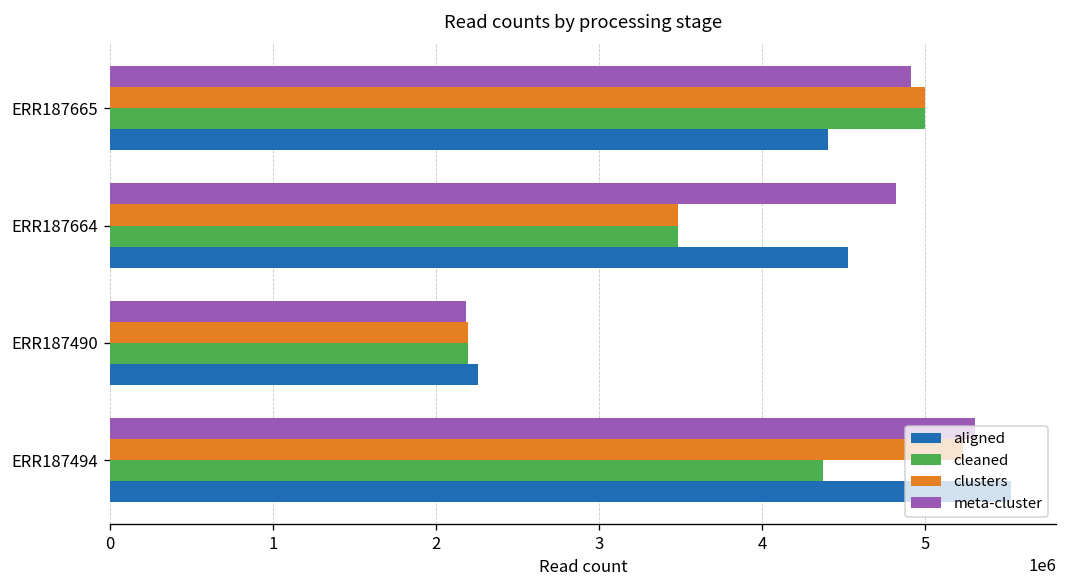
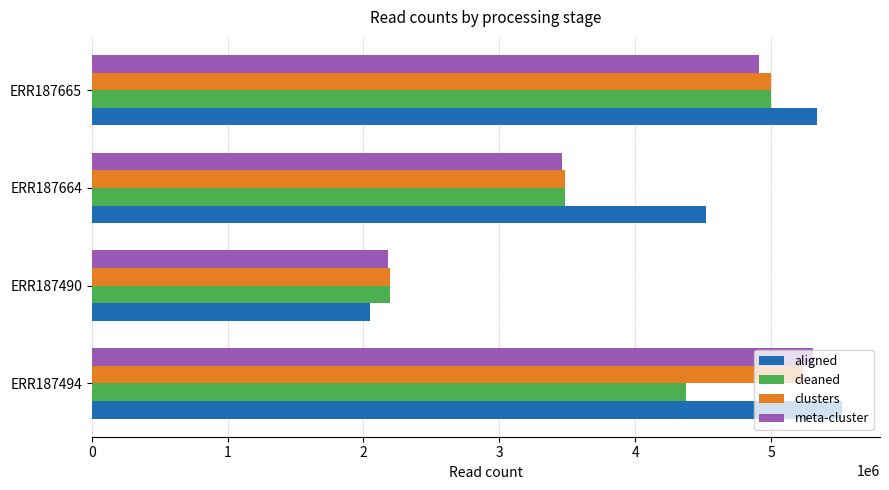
  {
    "aligned": {
-     "ERR187665": 4410000,
+     "ERR187665": 5330000,
      "ERR187664": 4520000,
-     "ERR187490": 2260000
+     "ERR187490": 2050000
    },
    "cleaned": {
      "ERR187665": 5000000,
      "ERR187664": 3480000,
      "ERR187490": 2200000,
      "ERR187494": 4370000
    },
    "clusters": {
      "ERR187665": 5000000,
      "ERR187664": 3480000,
      "ERR187490": 2200000
    },
    "meta-cluster": {
      "ERR187665": 4910000,
-     "ERR187664": 4820000,
+     "ERR187664": 3460000,
      "ERR187490": 2180000
    }
  }
